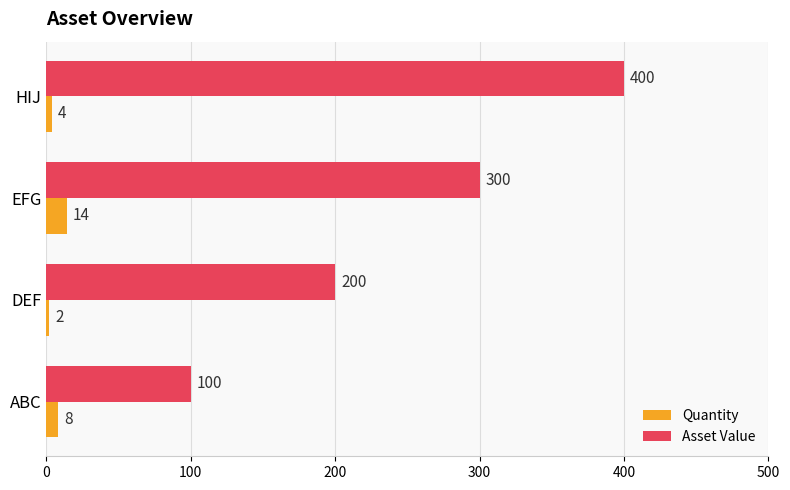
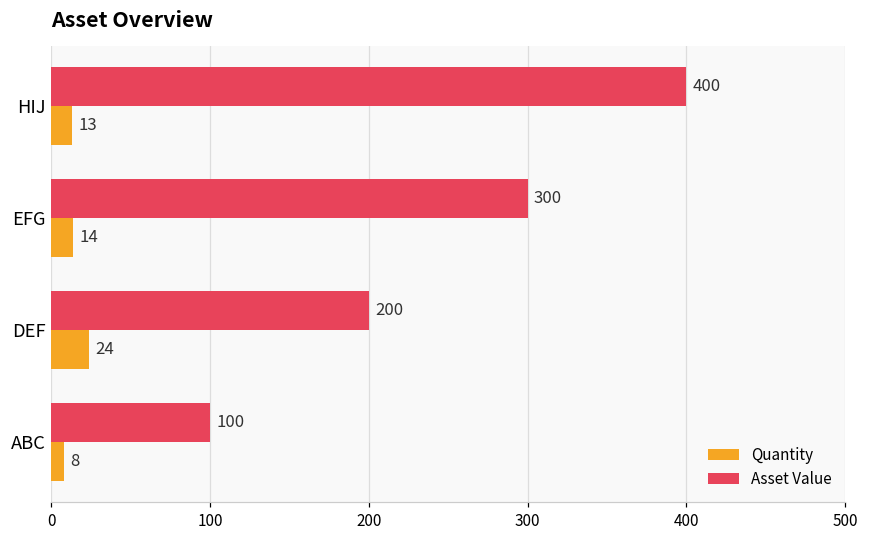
  {
    "Quantity": {
-     "HIJ": 4,
+     "HIJ": 13,
      "EFG": 14,
-     "DEF": 2,
+     "DEF": 24,
      "ABC": 8
    },
    "Asset Value": {
      "HIJ": 400,
      "EFG": 300,
      "DEF": 200,
      "ABC": 100
    }
  }
